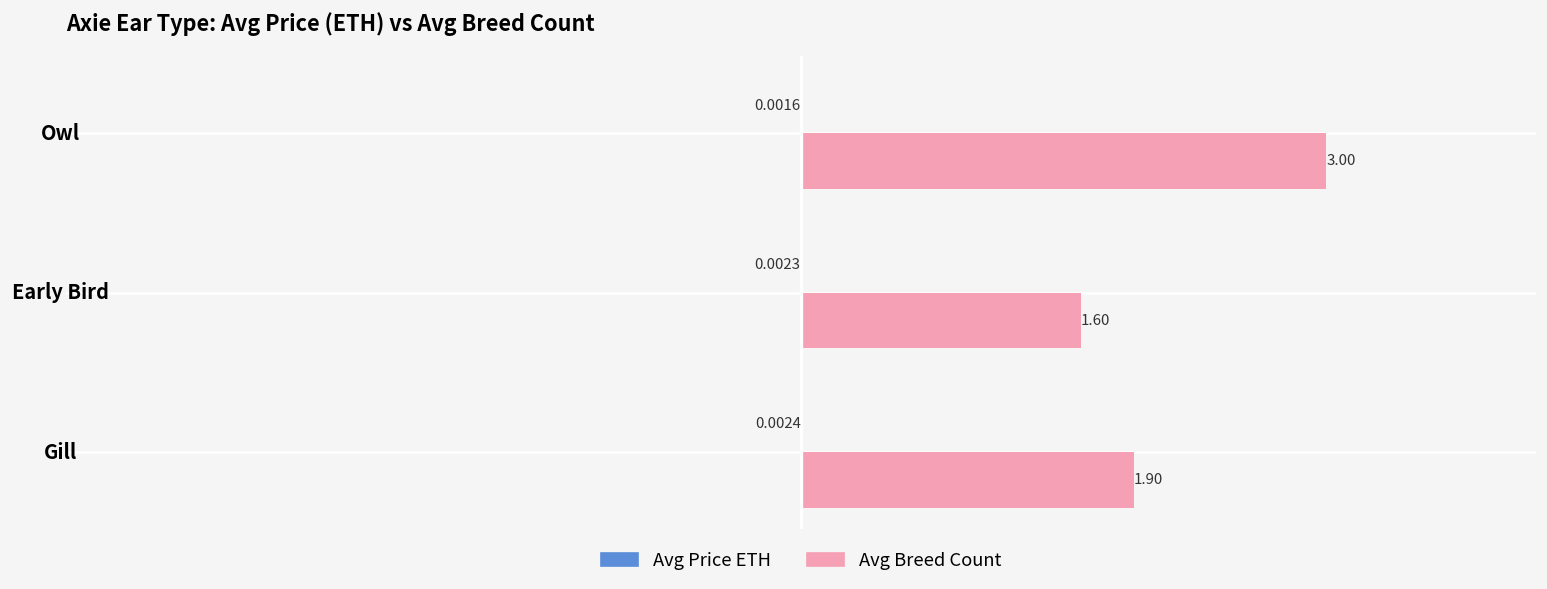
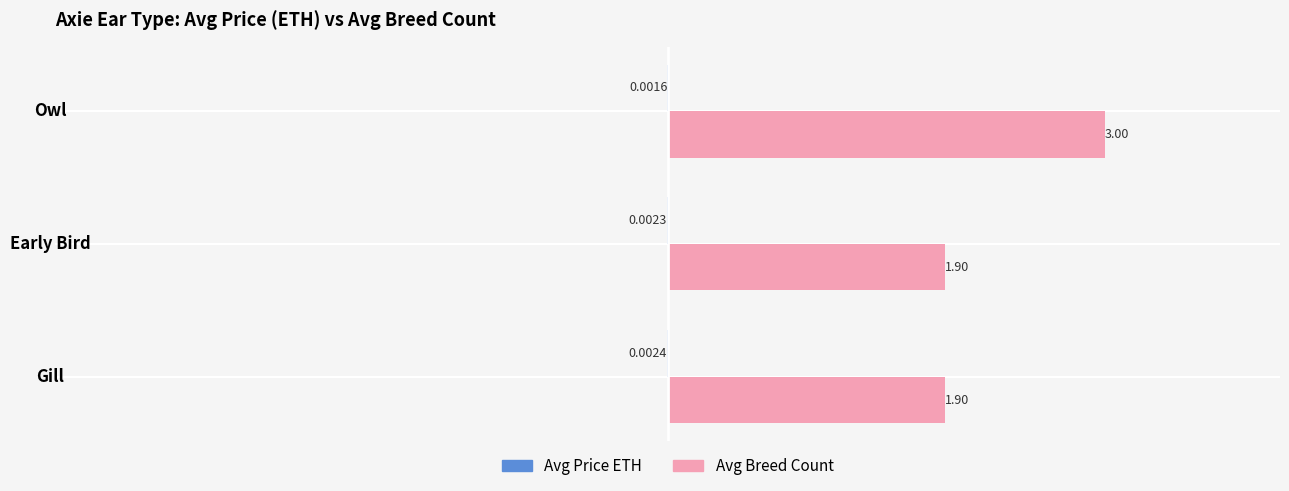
  {
    "Avg Breed Count": {
      "Owl": 3.00,
-     "Early Bird": 1.60,
+     "Early Bird": 1.90,
      "Gill": 1.90
    }
  }
